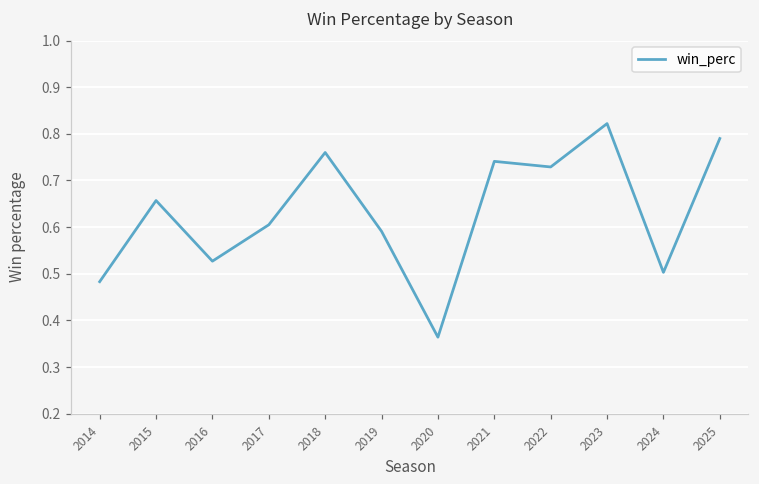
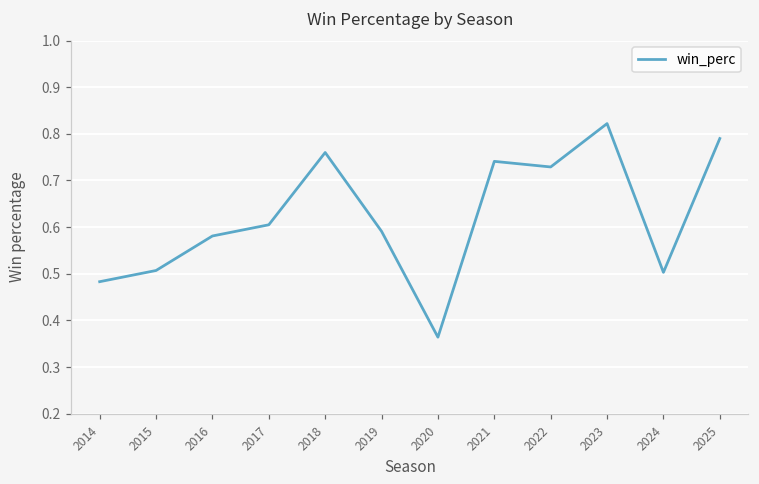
  {
    "2014": 0.48,
-   "2015": 0.66,
-   "2016": 0.53,
+   "2015": 0.51,
+   "2016": 0.58,
    "2017": 0.61,
    "2018": 0.76,
    "2019": 0.59,
    "2020": 0.36,
    "2021": 0.74,
    "2022": 0.73,
    "2023": 0.82,
    "2024": 0.50,
    "2025": 0.79
  }
